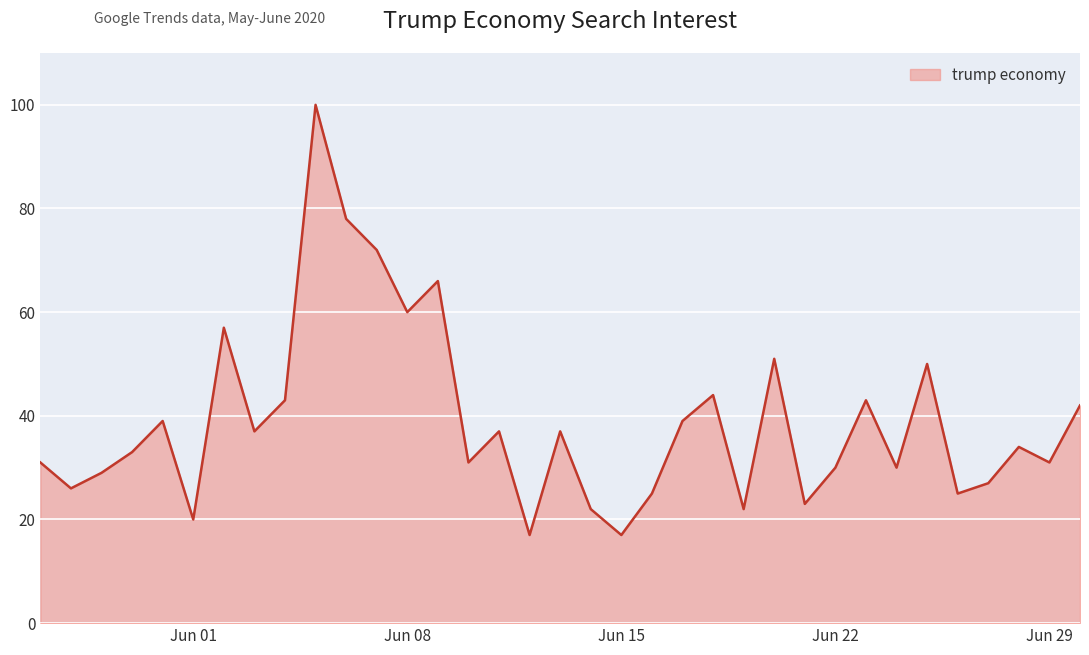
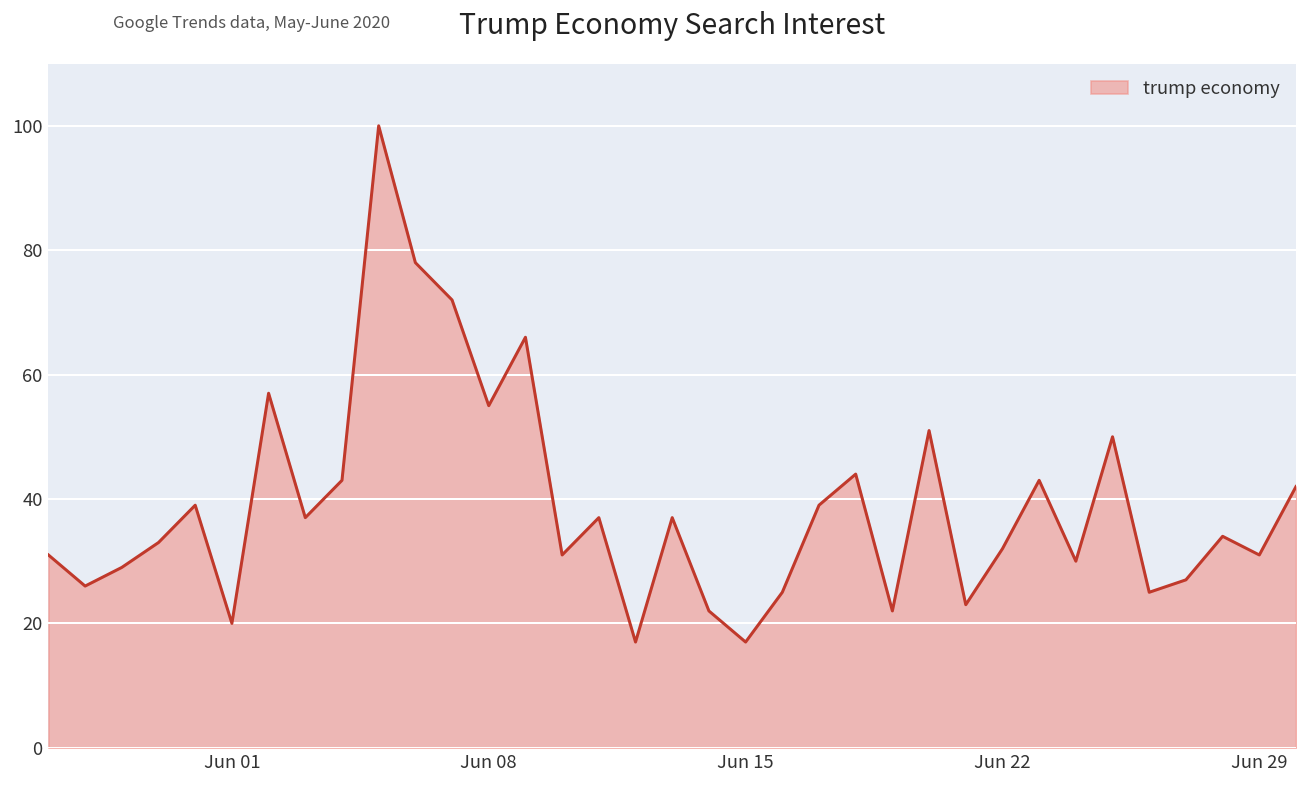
  {
    "Jun 01": 20,
-   "Jun 08": 60,
+   "Jun 08": 55,
    "Jun 15": 17,
-   "Jun 22": 30,
+   "Jun 22": 32,
    "Jun 29": 31
  }
